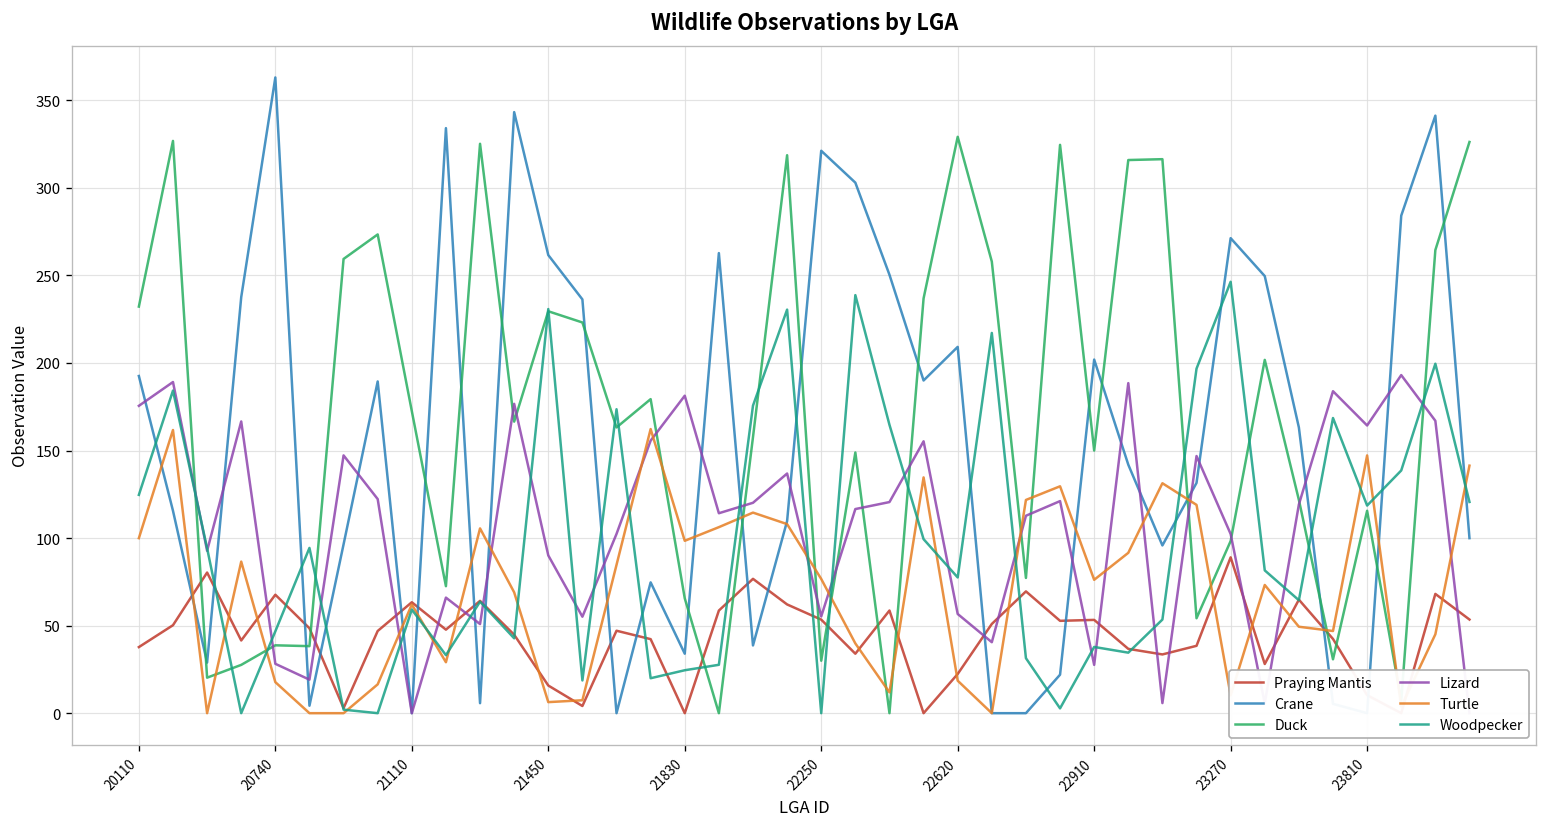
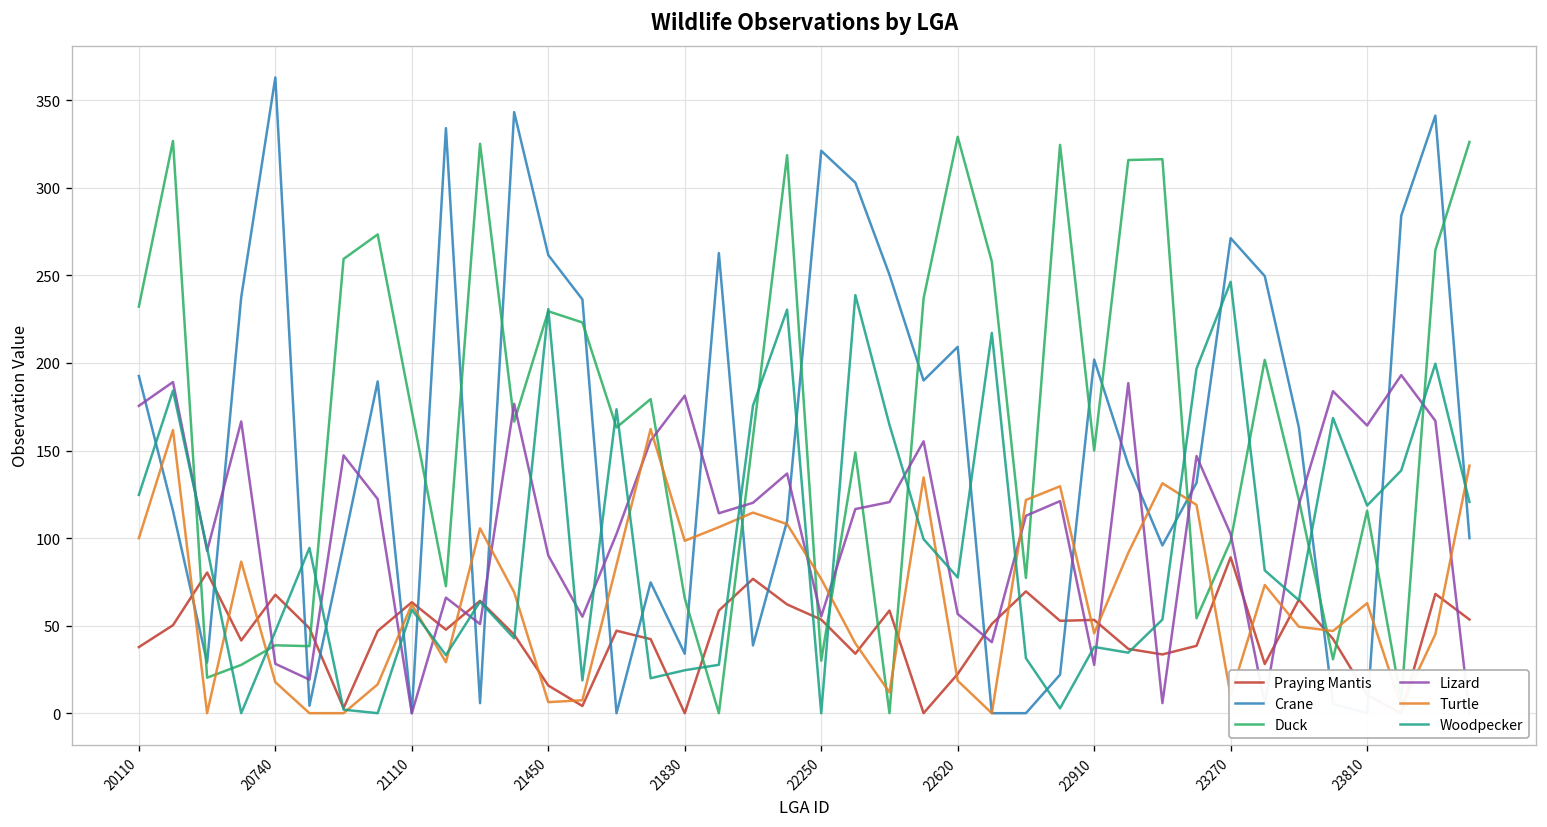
  {
    "Praying Mantis": {
      "20110": 38,
      "20740": 68,
      "21450": 16,
      "21830": 0,
      "22250": 53,
      "22620": 22,
      "22910": 53,
      "23270": 89
    },
    "Crane": {
      "20110": 193,
      "20740": 363,
      "21450": 262,
      "21830": 34,
      "22250": 321,
      "22620": 209,
      "22910": 202,
      "23270": 271
    },
    "Lizard": {
      "20110": 176,
      "20740": 28,
      "21450": 90,
      "21830": 181,
      "22250": 55,
      "22620": 57,
      "22910": 28,
      "23270": 102,
      "23810": 164
    },
    "Turtle": {
      "20110": 100,
      "20740": 18,
      "21450": 6,
      "21830": 98,
      "22250": 77,
      "22620": 19,
-     "22910": 76,
-     "23810": 147
+     "22910": 46,
+     "23810": 63
    }
  }
